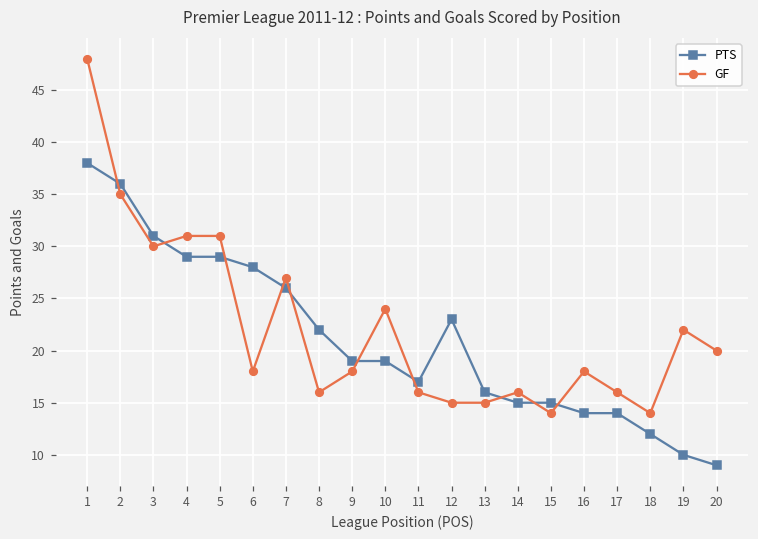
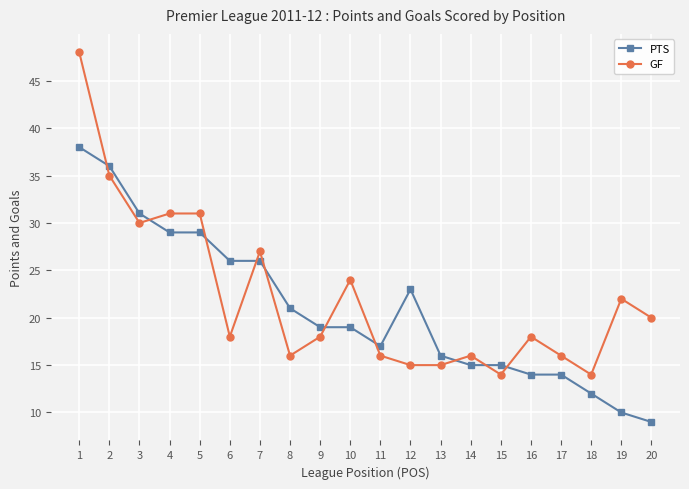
  {
    "PTS": {
      "1": 38,
      "2": 36,
      "3": 31,
      "4": 29,
      "5": 29,
-     "6": 28,
+     "6": 26,
      "7": 26,
-     "8": 22,
+     "8": 21,
      "9": 19,
      "10": 19,
      "11": 17,
      "12": 23,
      "13": 16,
      "14": 15,
      "15": 15,
      "16": 14,
      "17": 14,
      "18": 12,
      "19": 10,
      "20": 9
    },
    "GF": {
      "1": 48,
      "2": 35,
      "3": 30,
      "4": 31,
      "5": 31,
      "6": 18,
      "7": 27,
      "8": 16,
      "9": 18,
      "10": 24,
      "11": 16,
      "12": 15,
      "13": 15,
      "14": 16,
      "15": 14,
      "16": 18,
      "17": 16,
      "18": 14,
      "19": 22,
      "20": 20
    }
  }
